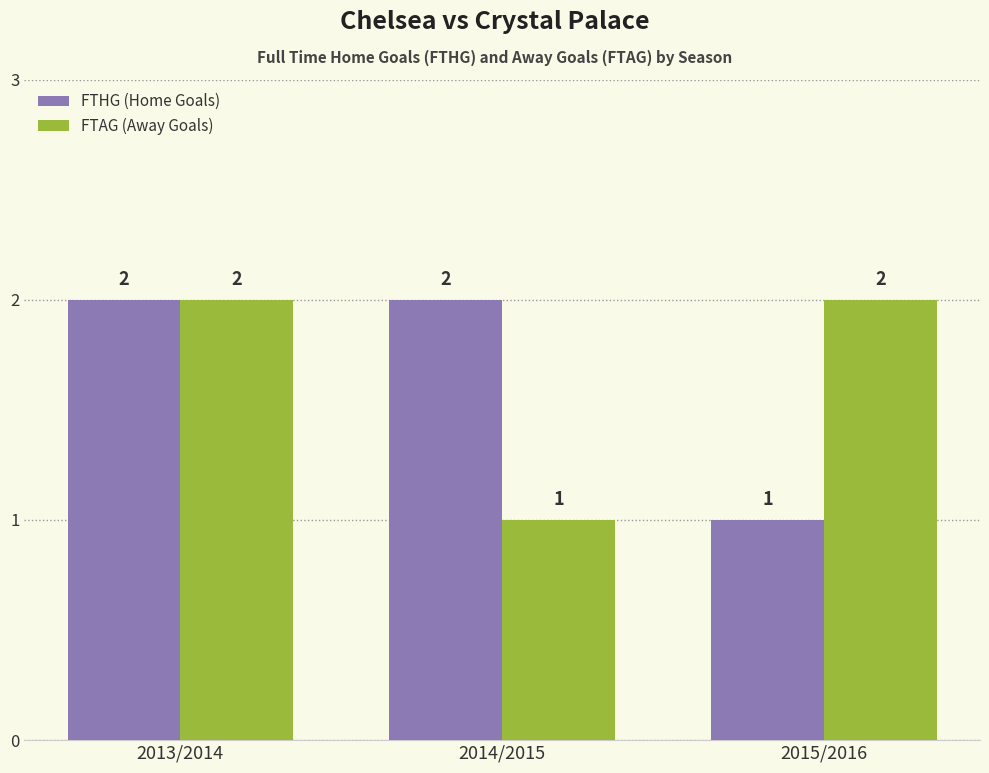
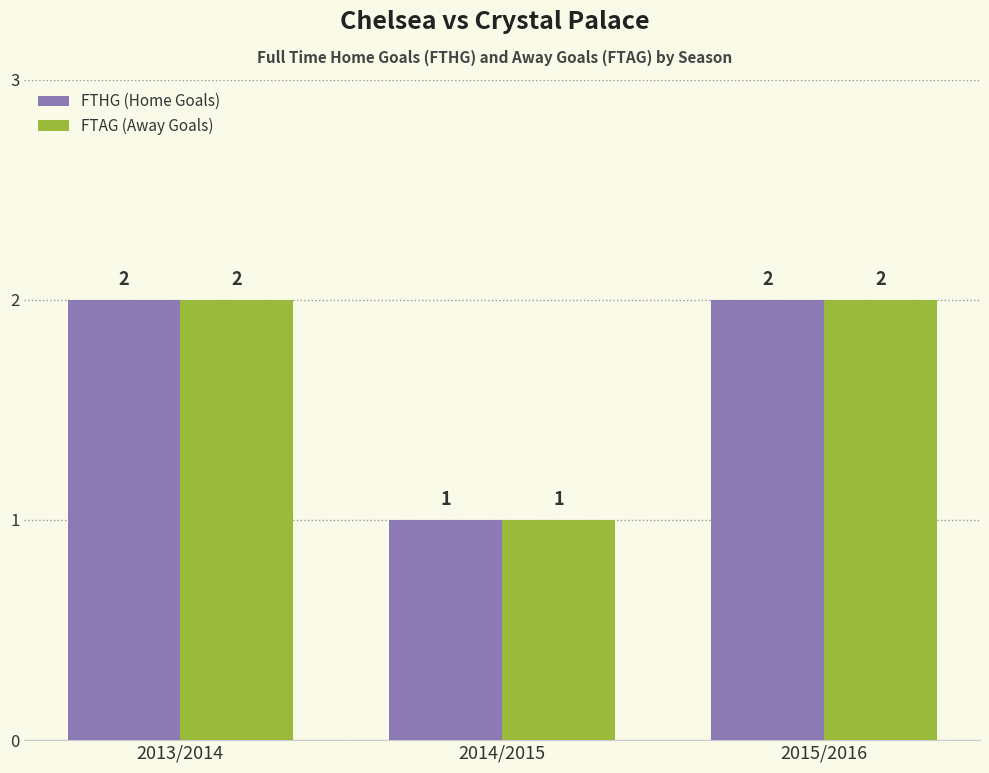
  {
    "FTHG (Home Goals)": {
      "2013/2014": 2,
-     "2014/2015": 2,
-     "2015/2016": 1
+     "2014/2015": 1,
+     "2015/2016": 2
    },
    "FTAG (Away Goals)": {
      "2013/2014": 2,
      "2014/2015": 1,
      "2015/2016": 2
    }
  }
